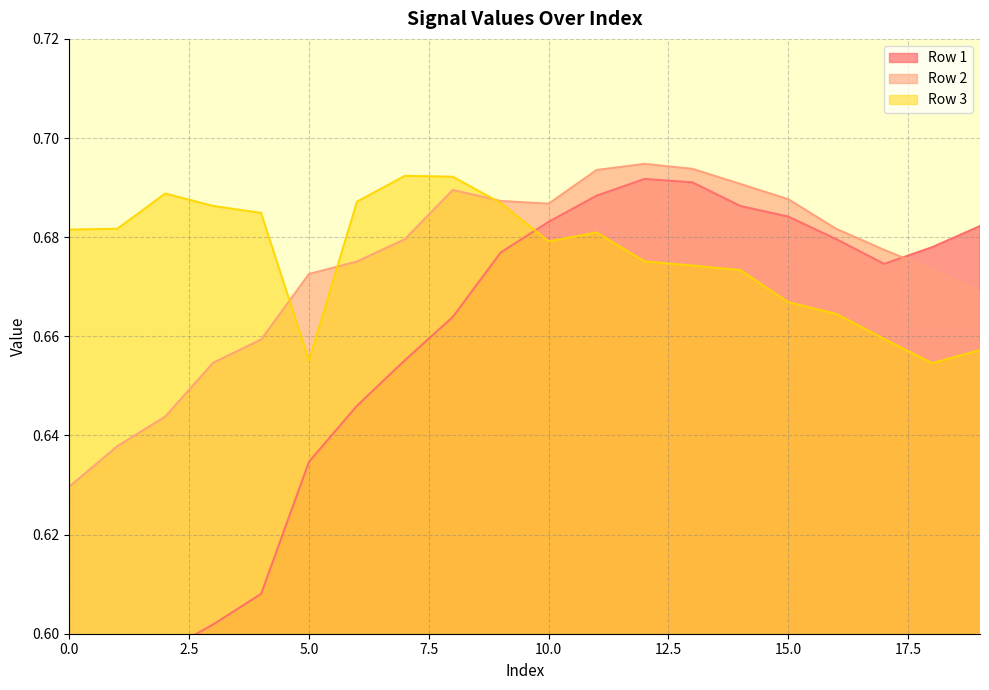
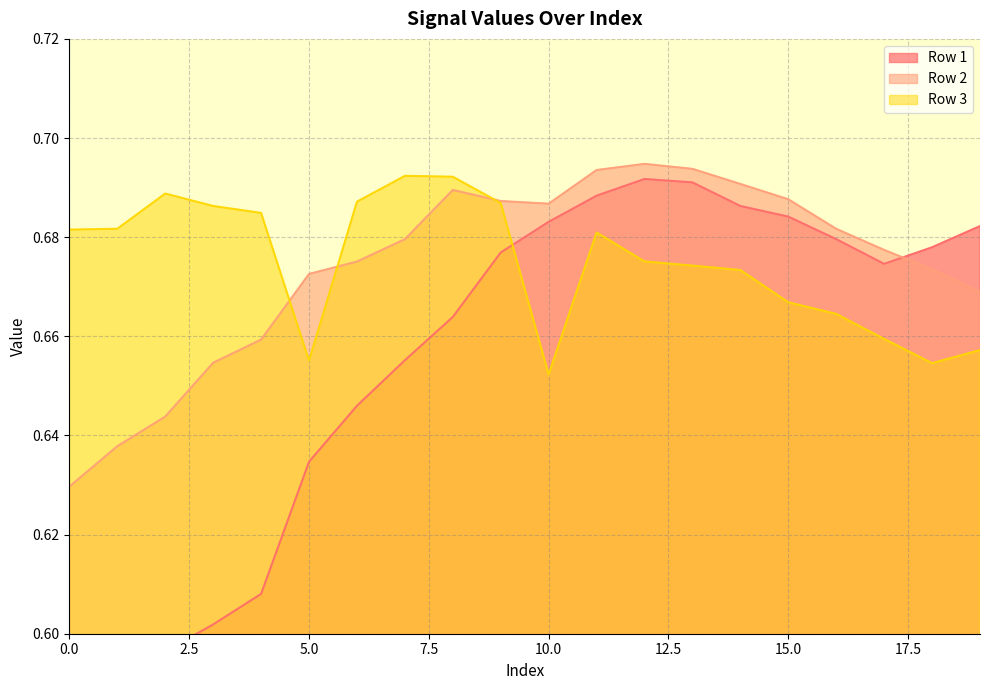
  {
    "Row 3": {
      "0.0": 0.682,
      "5.0": 0.655,
-     "10.0": 0.679,
+     "10.0": 0.652,
      "15.0": 0.667
    }
  }
